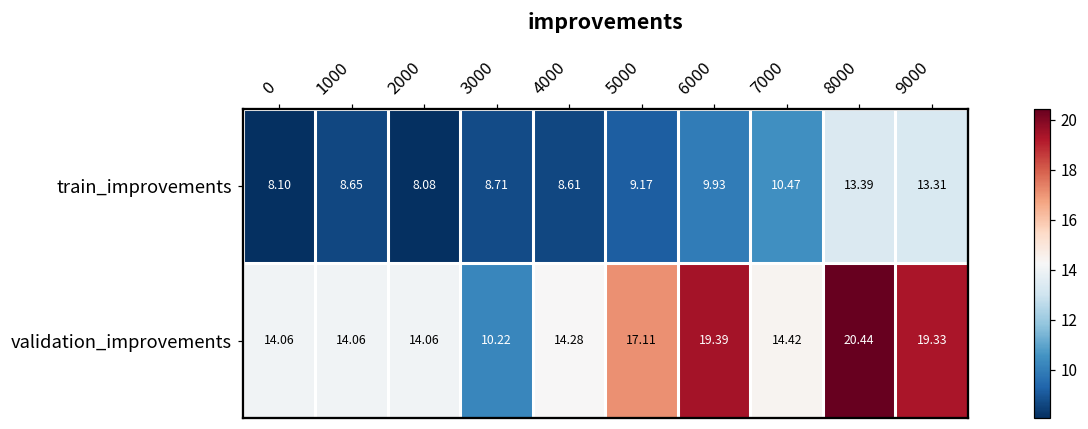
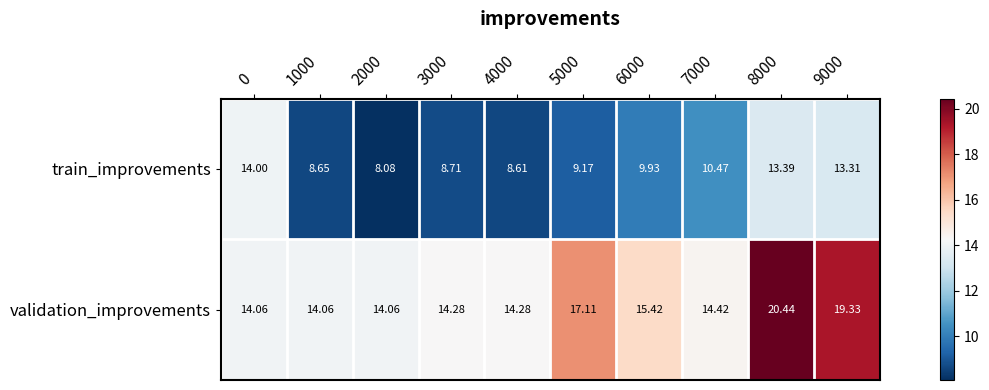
  {
    "train_improvements": {
-     "0": 8.10,
+     "0": 14.00,
      "1000": 8.65,
      "2000": 8.08,
      "3000": 8.71,
      "4000": 8.61,
      "5000": 9.17,
      "6000": 9.93,
      "7000": 10.47,
      "8000": 13.39,
      "9000": 13.31
    },
    "validation_improvements": {
      "0": 14.06,
      "1000": 14.06,
      "2000": 14.06,
-     "3000": 10.22,
+     "3000": 14.28,
      "4000": 14.28,
      "5000": 17.11,
-     "6000": 19.39,
+     "6000": 15.42,
      "7000": 14.42,
      "8000": 20.44,
      "9000": 19.33
    }
  }
